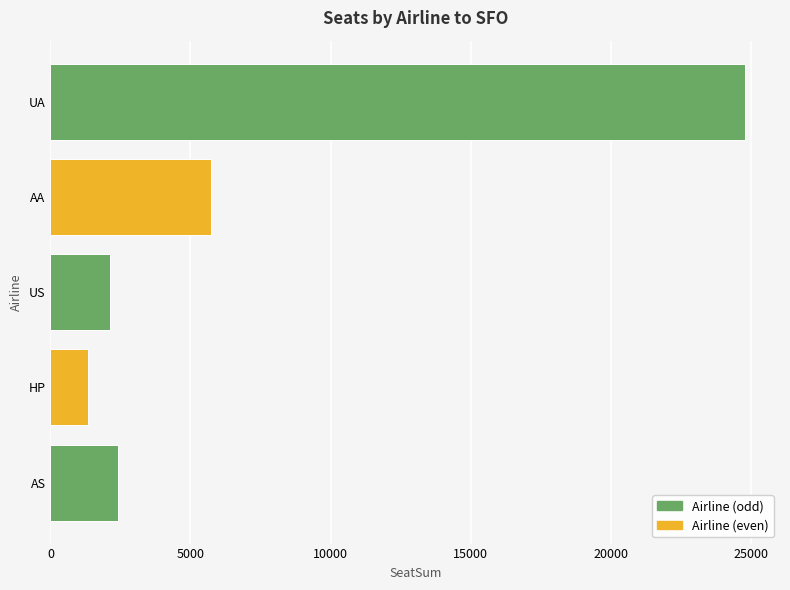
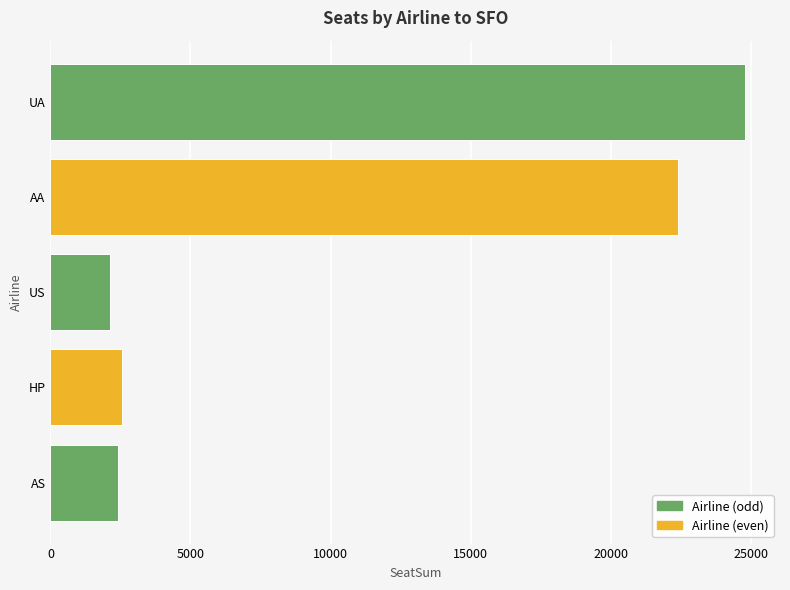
  {
    "UA": 24800,
-   "AA": 5700,
+   "AA": 22400,
    "US": 2100,
-   "HP": 1400,
+   "HP": 2600,
    "AS": 2400
  }
